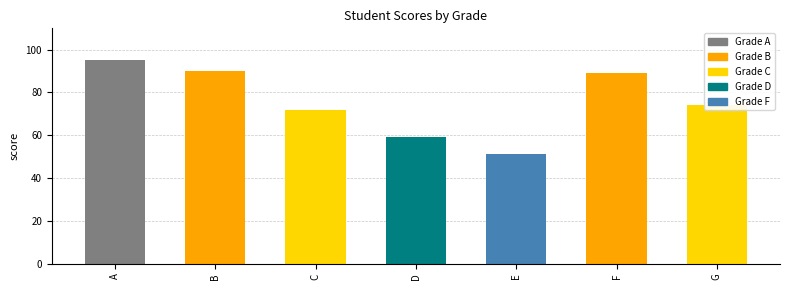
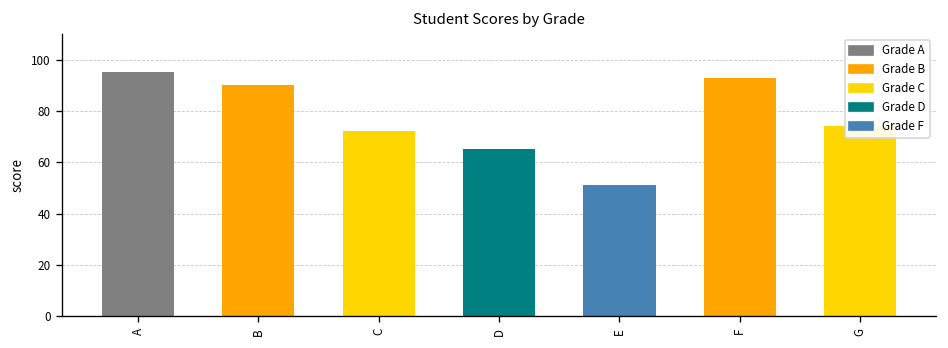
  {
    "A": 95,
    "B": 90,
    "C": 72,
-   "D": 59,
+   "D": 65,
    "E": 51,
-   "F": 89
+   "F": 93
  }
